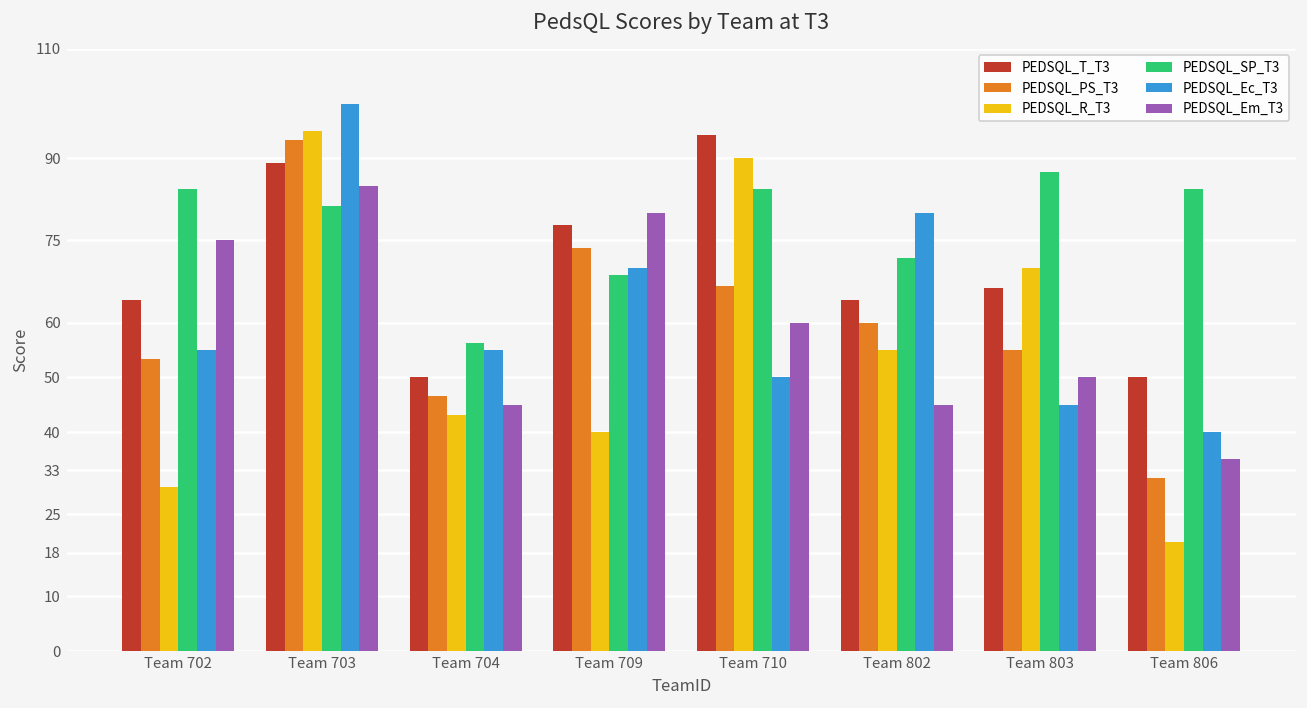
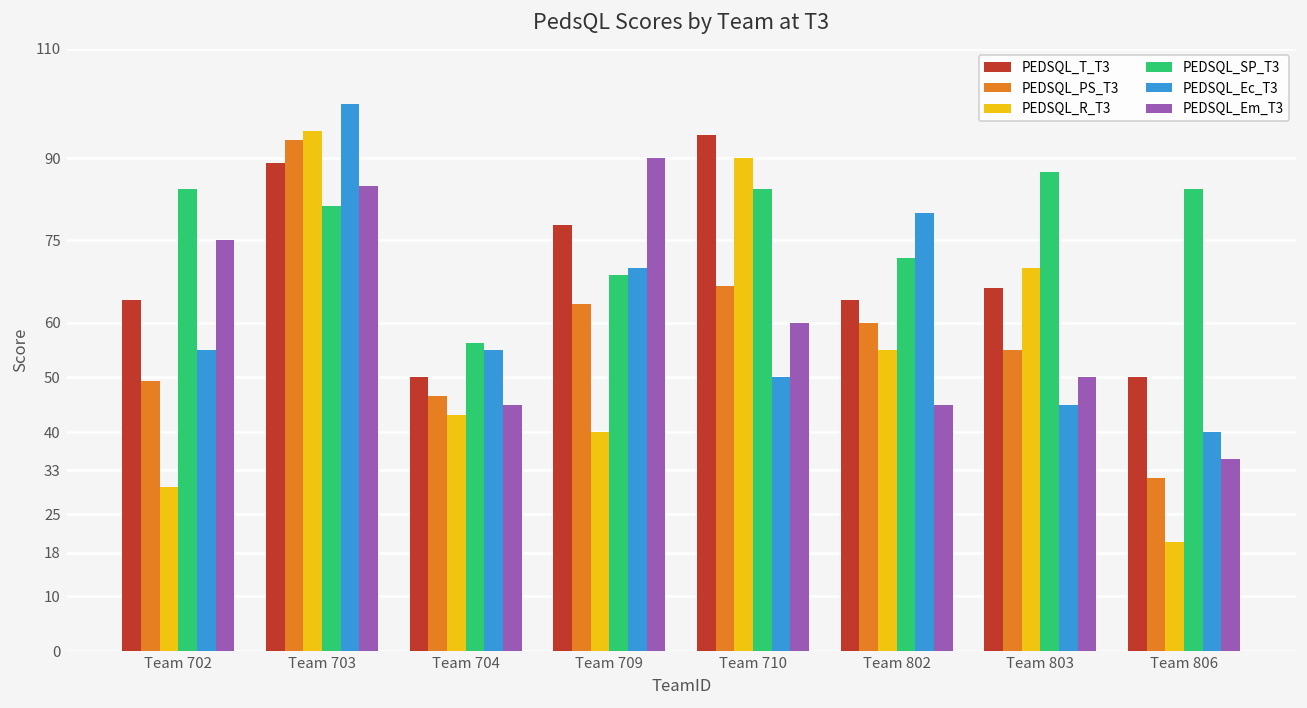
  {
    "PEDSQL_T_T3": {
      "Team 702": 64,
      "Team 703": 89,
      "Team 704": 50,
      "Team 709": 78,
      "Team 710": 94,
      "Team 802": 64,
      "Team 803": 66,
      "Team 806": 50
    },
    "PEDSQL_PS_T3": {
-     "Team 702": 53,
+     "Team 702": 49,
      "Team 703": 93,
      "Team 704": 47,
-     "Team 709": 74,
+     "Team 709": 63,
      "Team 710": 67,
      "Team 802": 60,
      "Team 803": 55,
      "Team 806": 32
    },
    "PEDSQL_R_T3": {
      "Team 702": 30,
      "Team 703": 95,
      "Team 704": 43,
      "Team 709": 40,
      "Team 710": 90,
      "Team 802": 55,
      "Team 803": 70,
      "Team 806": 20
    },
    "PEDSQL_SP_T3": {
      "Team 702": 84,
      "Team 703": 81,
      "Team 704": 56,
      "Team 709": 69,
      "Team 710": 84,
      "Team 802": 72,
      "Team 803": 88,
      "Team 806": 84
    },
    "PEDSQL_Ec_T3": {
      "Team 702": 55,
      "Team 703": 100,
      "Team 704": 55,
      "Team 709": 70,
      "Team 710": 50,
      "Team 802": 80,
      "Team 803": 45,
      "Team 806": 40
    },
    "PEDSQL_Em_T3": {
      "Team 702": 75,
      "Team 703": 85,
      "Team 704": 45,
-     "Team 709": 80,
+     "Team 709": 90,
      "Team 710": 60,
      "Team 802": 45,
      "Team 803": 50,
      "Team 806": 35
    }
  }
